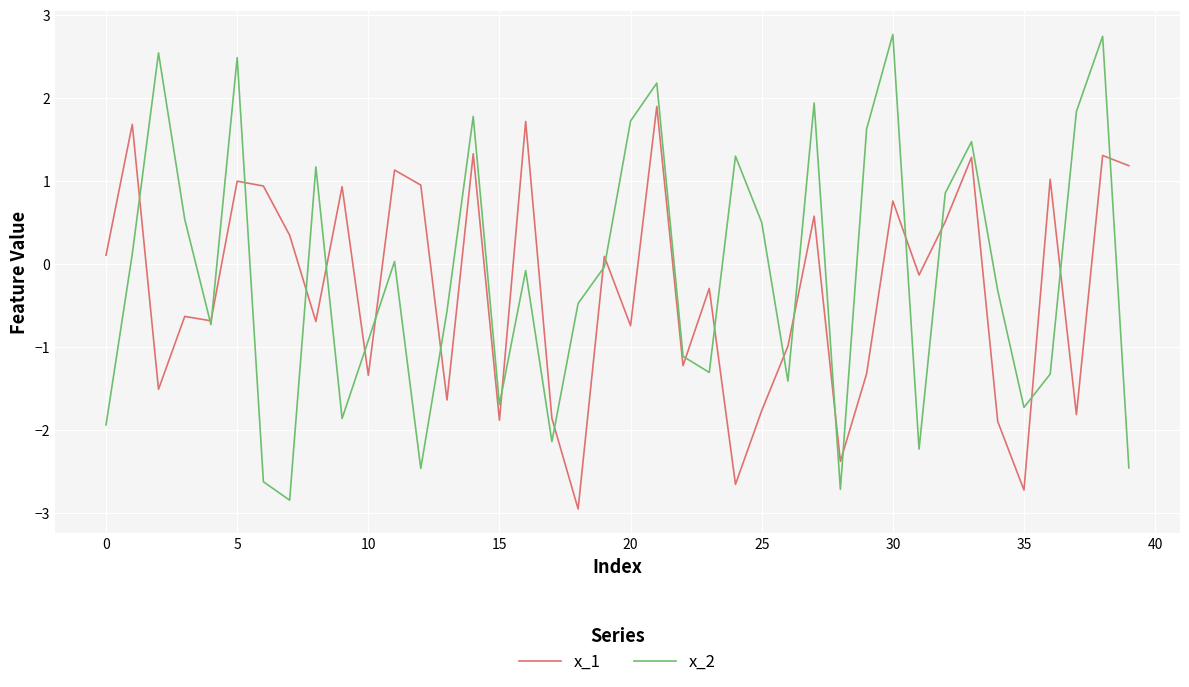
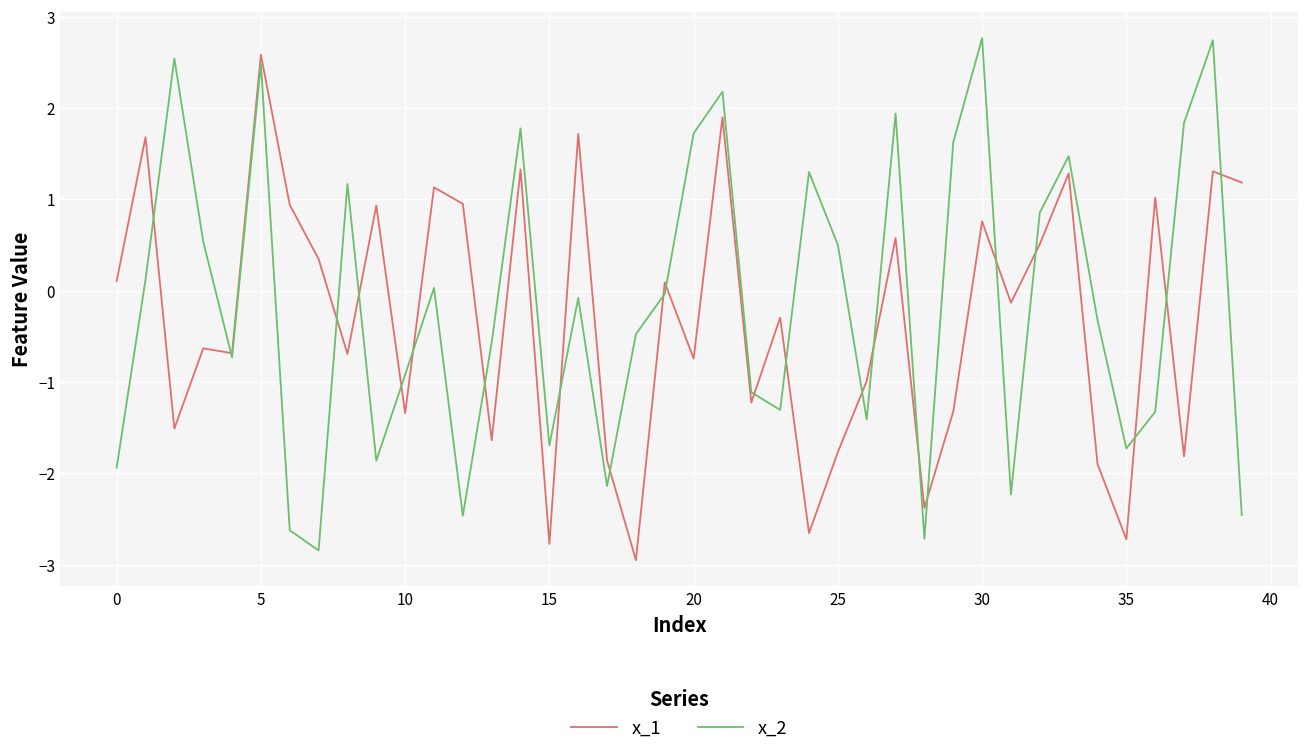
  {
    "x_1": {
      "0": 0.1,
-     "5": 1.0,
+     "5": 2.6,
      "10": -1.3,
-     "15": -1.9,
+     "15": -2.8,
      "20": -0.7,
      "25": -1.8,
      "30": 0.8,
      "35": -2.7
    },
    "x_2": {
      "0": -1.9,
      "5": 2.5,
      "10": -0.9,
      "15": -1.7,
      "20": 1.7,
      "25": 0.5,
      "30": 2.8,
      "35": -1.7
    }
  }
